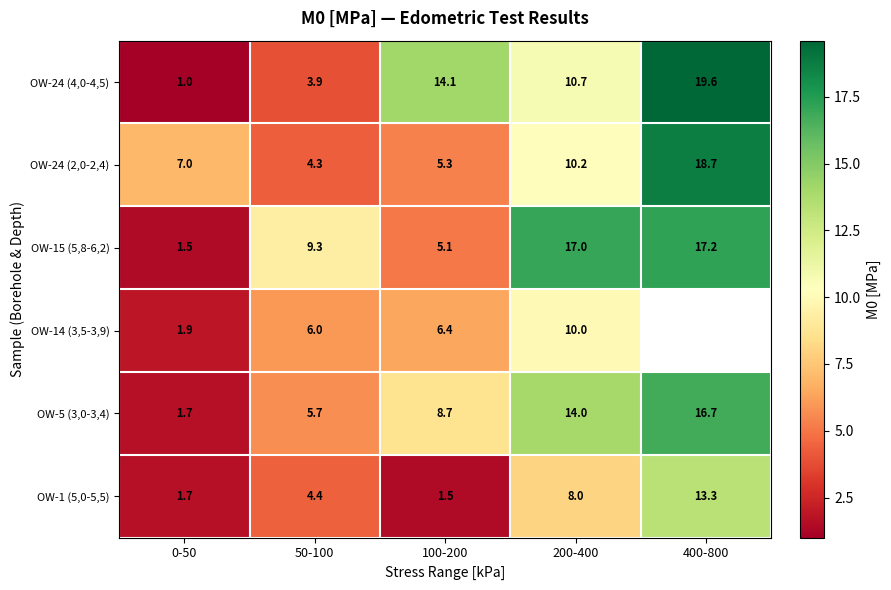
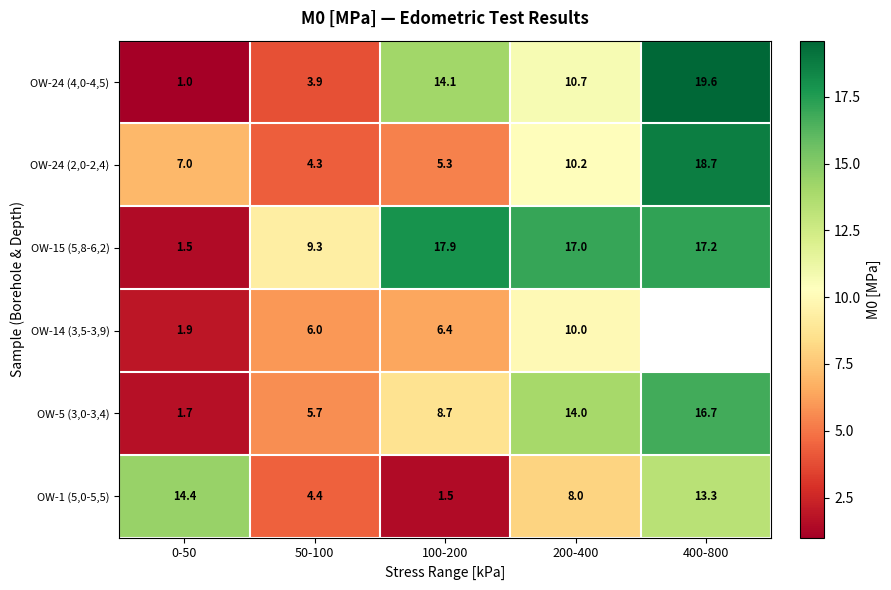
  {
    "OW-24 (4,0-4,5)": {
      "0-50": 1.0,
      "50-100": 3.9,
      "100-200": 14.1,
      "200-400": 10.7,
      "400-800": 19.6
    },
    "OW-24 (2,0-2,4)": {
      "0-50": 7.0,
      "50-100": 4.3,
      "100-200": 5.3,
      "200-400": 10.2,
      "400-800": 18.7
    },
    "OW-15 (5,8-6,2)": {
      "0-50": 1.5,
      "50-100": 9.3,
-     "100-200": 5.1,
+     "100-200": 17.9,
      "200-400": 17.0,
      "400-800": 17.2
    },
    "OW-14 (3,5-3,9)": {
      "0-50": 1.9,
      "50-100": 6.0,
      "100-200": 6.4,
      "200-400": 10.0
    },
    "OW-5 (3,0-3,4)": {
      "0-50": 1.7,
      "50-100": 5.7,
      "100-200": 8.7,
      "200-400": 14.0,
      "400-800": 16.7
    },
    "OW-1 (5,0-5,5)": {
-     "0-50": 1.7,
+     "0-50": 14.4,
      "50-100": 4.4,
      "100-200": 1.5,
      "200-400": 8.0,
      "400-800": 13.3
    }
  }
